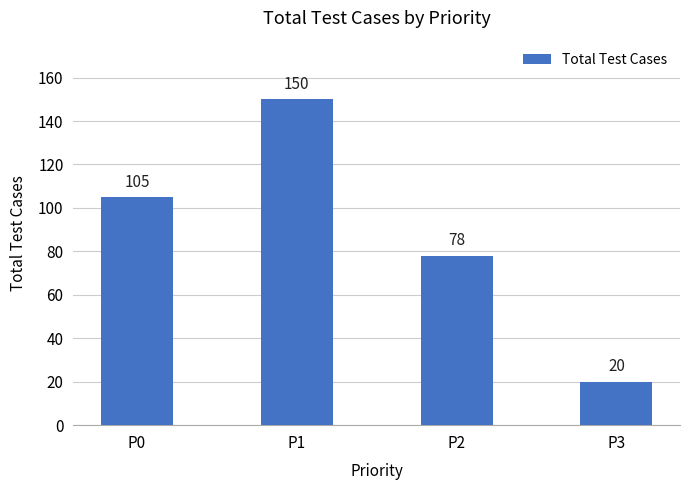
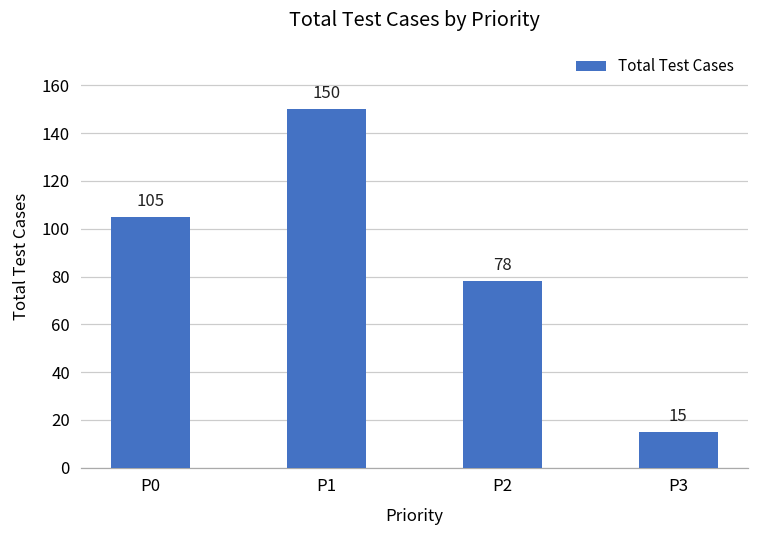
  {
    "P0": 105,
    "P1": 150,
    "P2": 78,
-   "P3": 20
+   "P3": 15
  }
